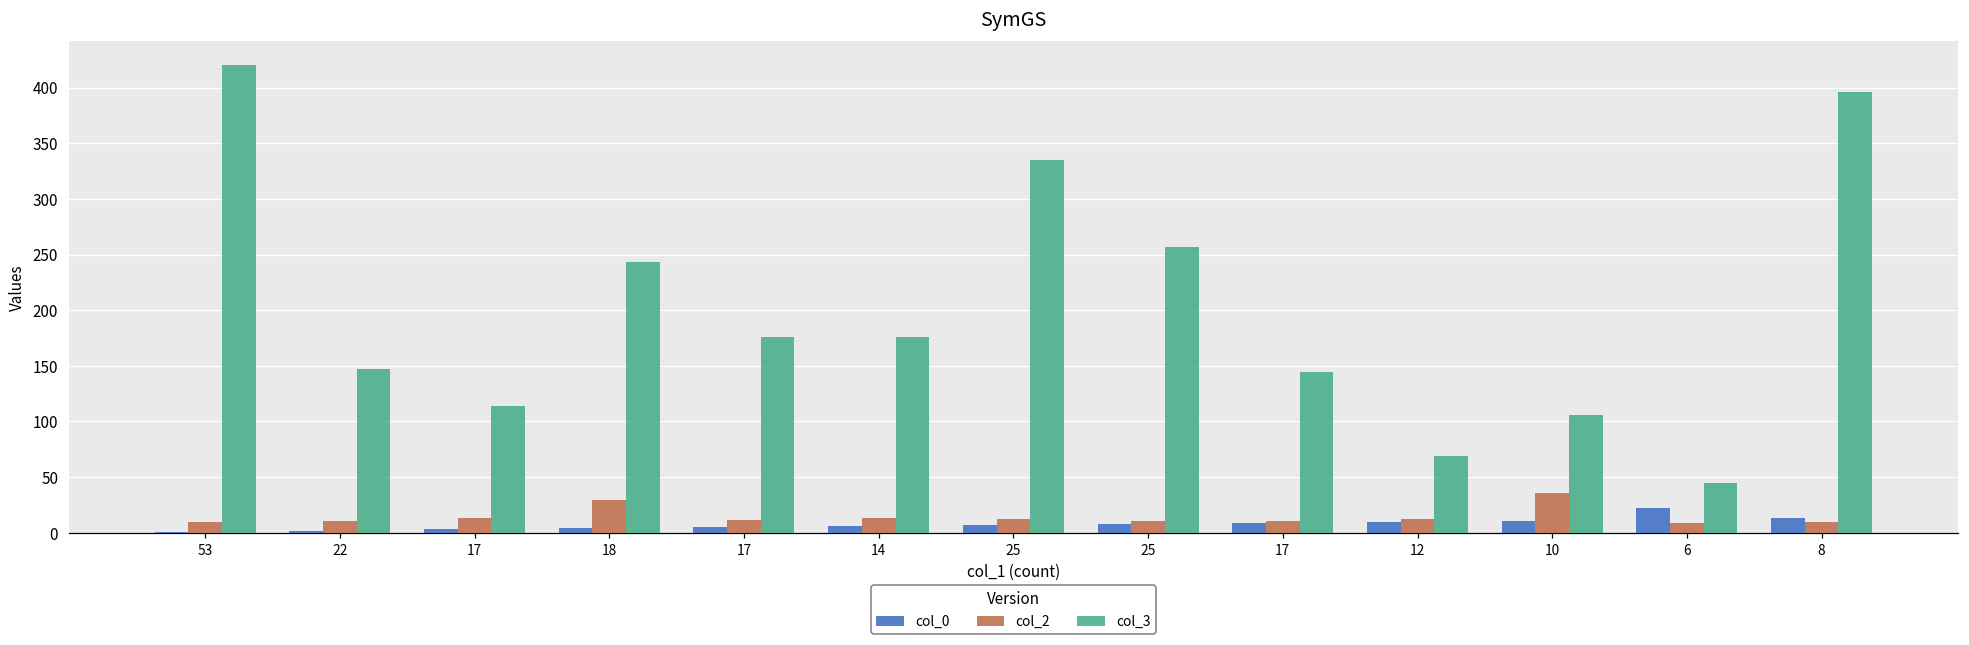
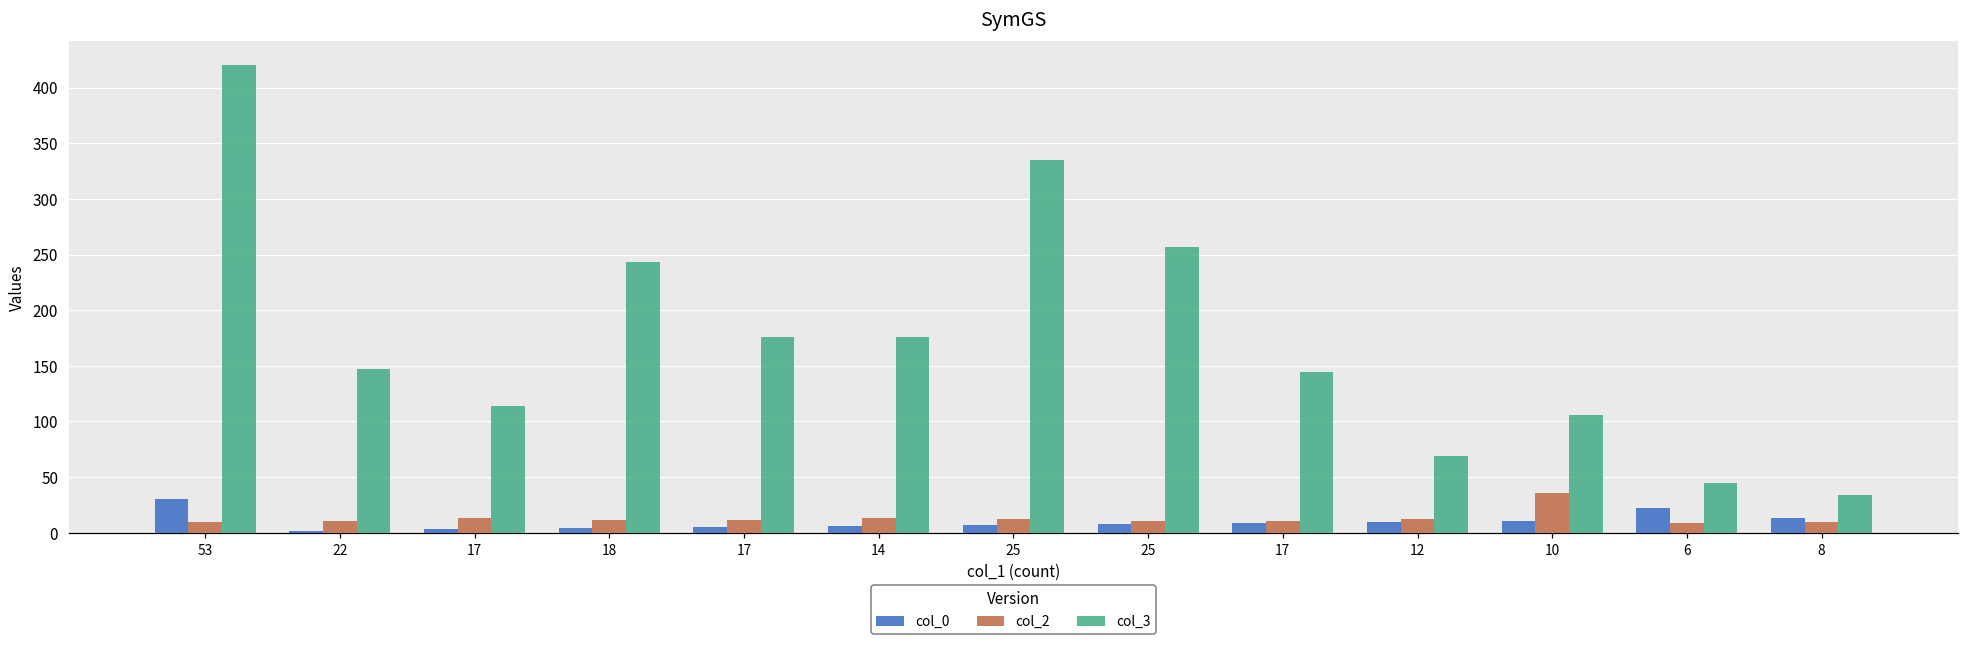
  {
    "col_0": {
-     "53": 1,
+     "53": 30,
      "18": 4,
      "14": 6,
      "12": 10,
      "10": 11,
      "6": 22,
      "8": 13
    },
    "col_2": {
      "53": 10,
      "22": 10,
-     "18": 29,
+     "18": 12,
      "14": 13,
      "12": 13,
      "10": 36,
      "6": 8,
      "8": 10
    },
    "col_3": {
      "53": 421,
      "22": 147,
      "18": 243,
      "14": 176,
      "12": 69,
      "10": 106,
      "6": 45,
-     "8": 396
+     "8": 34
    }
  }
